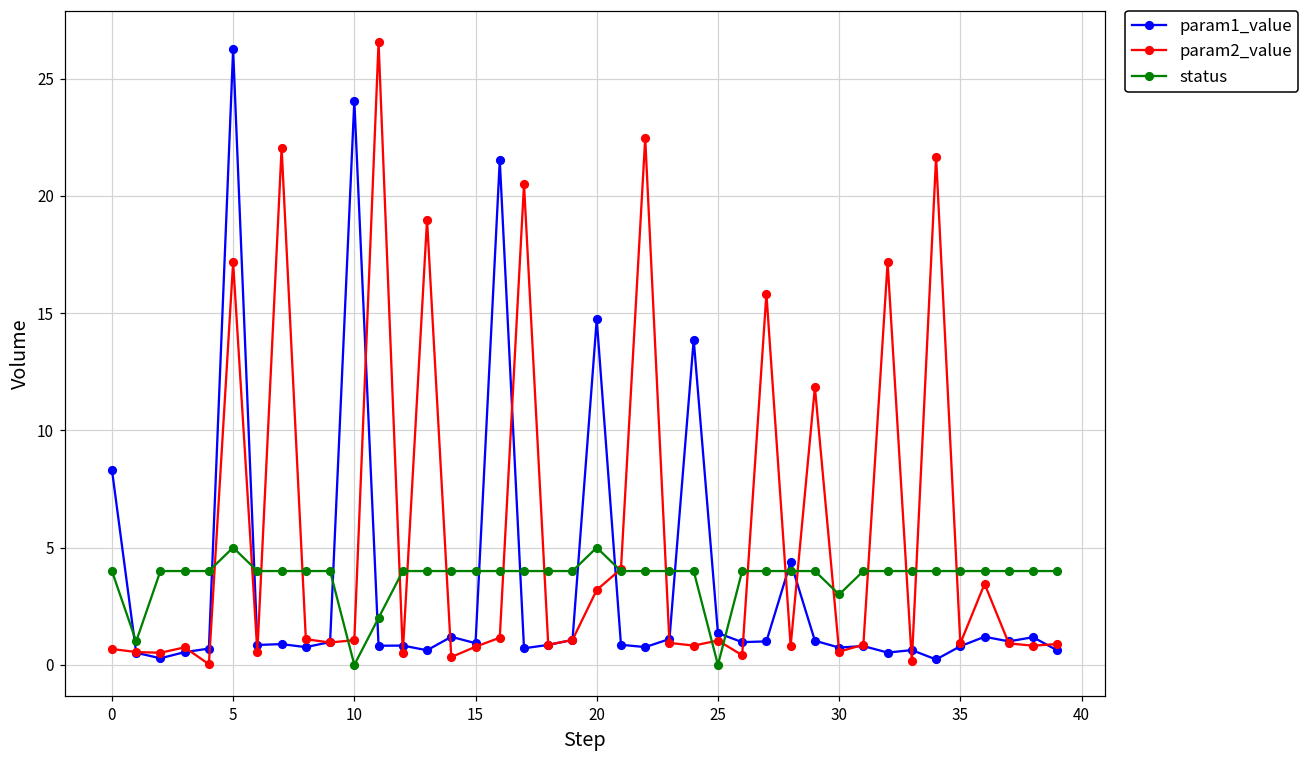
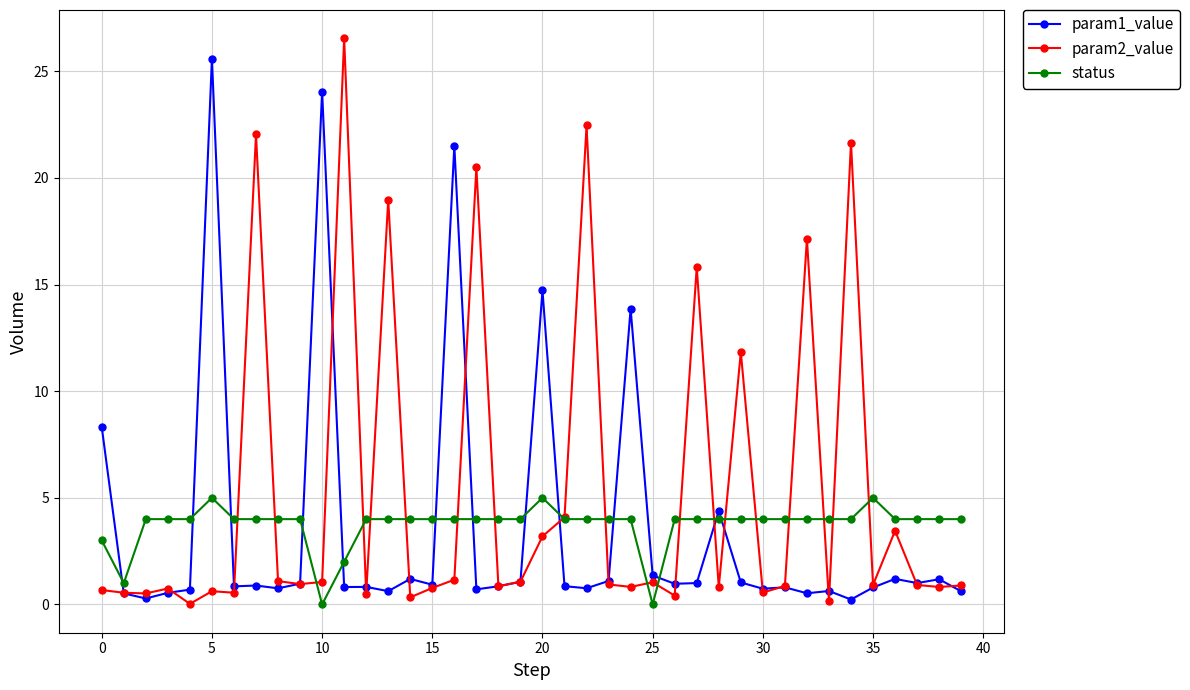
  {
    "param1_value": {
      "0": 8.3,
-     "5": 26.2,
+     "5": 25.6,
      "10": 24.1,
      "15": 0.9,
      "20": 14.7,
      "25": 1.4,
      "30": 0.7
    },
    "param2_value": {
      "0": 0.7,
-     "5": 17.2,
+     "5": 0.6,
      "10": 1.1,
      "15": 0.8,
      "20": 3.2,
      "25": 1.0,
      "30": 0.6
    },
    "status": {
-     "0": 4,
+     "0": 3,
      "5": 5,
      "10": 0,
      "15": 4,
      "20": 5,
      "25": 0,
-     "30": 3,
-     "35": 4
+     "30": 4,
+     "35": 5
    }
  }
